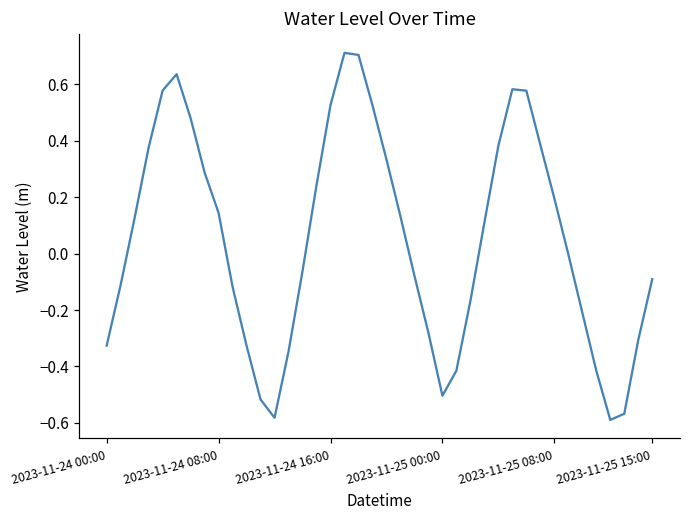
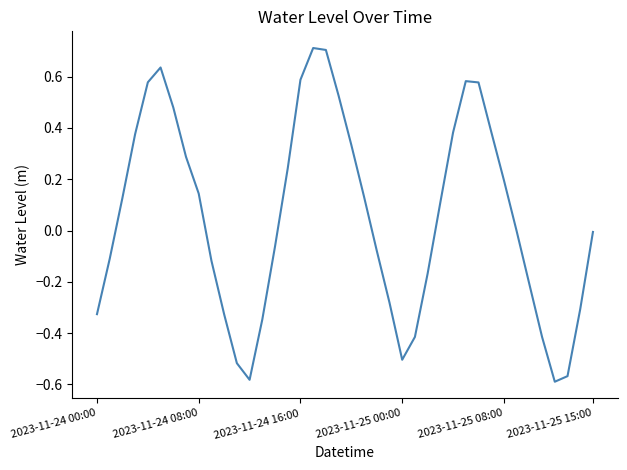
  {
    "2023-11-24 00:00": -0.33,
    "2023-11-24 08:00": 0.14,
-   "2023-11-24 16:00": 0.53,
+   "2023-11-24 16:00": 0.59,
    "2023-11-25 00:00": -0.50,
    "2023-11-25 08:00": 0.20,
-   "2023-11-25 15:00": -0.09
+   "2023-11-25 15:00": -0.01
  }
